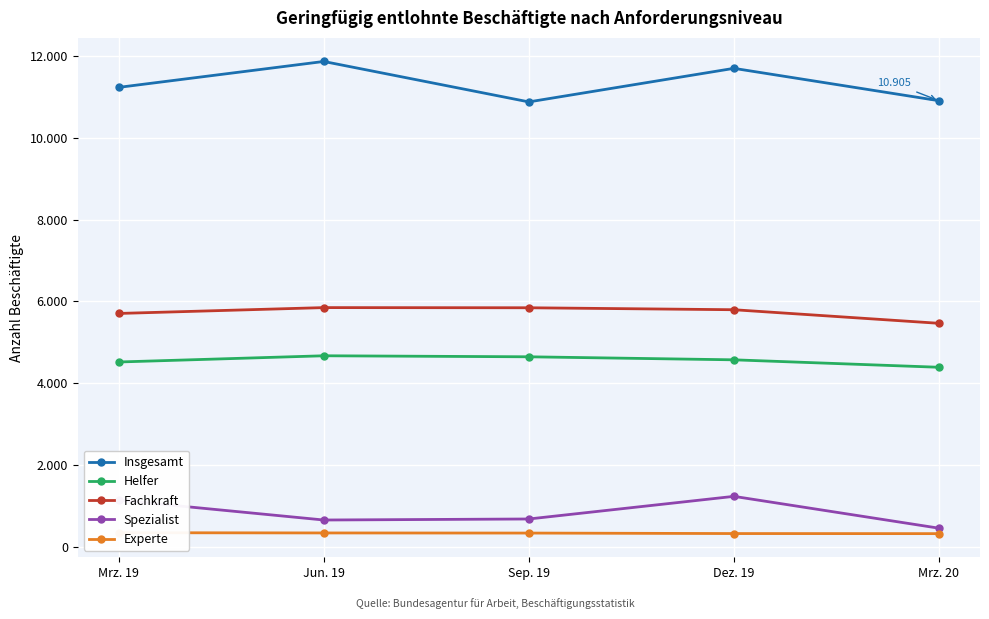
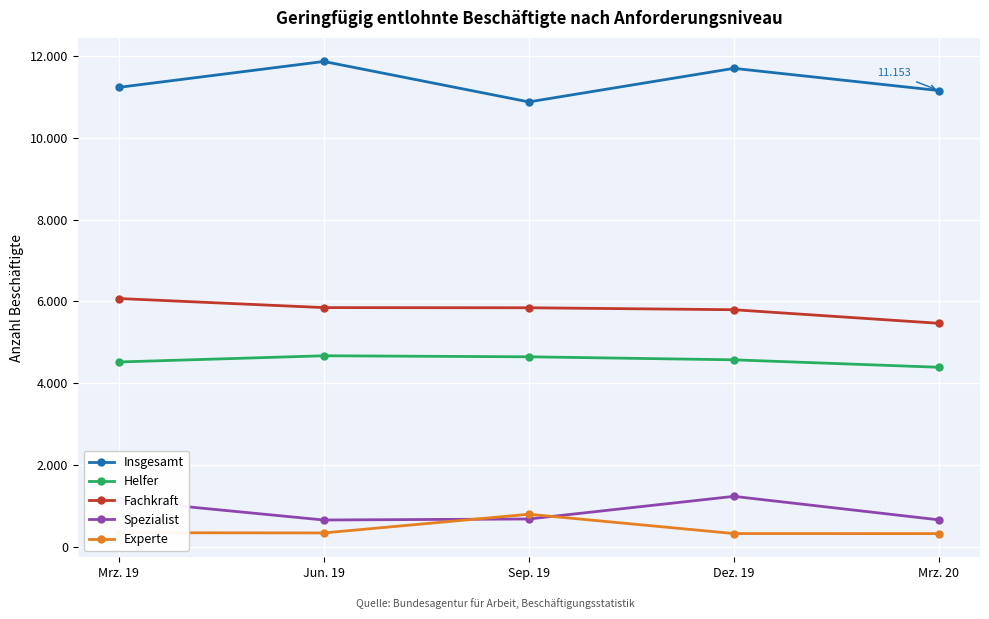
  {
    "Insgesamt": {
-     "Mrz. 20": 10.905
+     "Mrz. 20": 11.153
    },
    "Helfer": {
      "Mrz. 19": 4.5,
      "Jun. 19": 4.7,
      "Sep. 19": 4.6,
      "Dez. 19": 4.6,
      "Mrz. 20": 4.4
    },
    "Fachkraft": {
-     "Mrz. 19": 5.7,
+     "Mrz. 19": 6.1,
      "Jun. 19": 5.9,
      "Sep. 19": 5.8,
      "Dez. 19": 5.8,
      "Mrz. 20": 5.5
    },
    "Spezialist": {
      "Jun. 19": 0.7,
      "Sep. 19": 0.7,
      "Dez. 19": 1.2,
-     "Mrz. 20": 0.5
+     "Mrz. 20": 0.7
    },
    "Experte": {
      "Jun. 19": 0.3,
-     "Sep. 19": 0.3,
+     "Sep. 19": 0.8,
      "Dez. 19": 0.3,
      "Mrz. 20": 0.3
    }
  }
